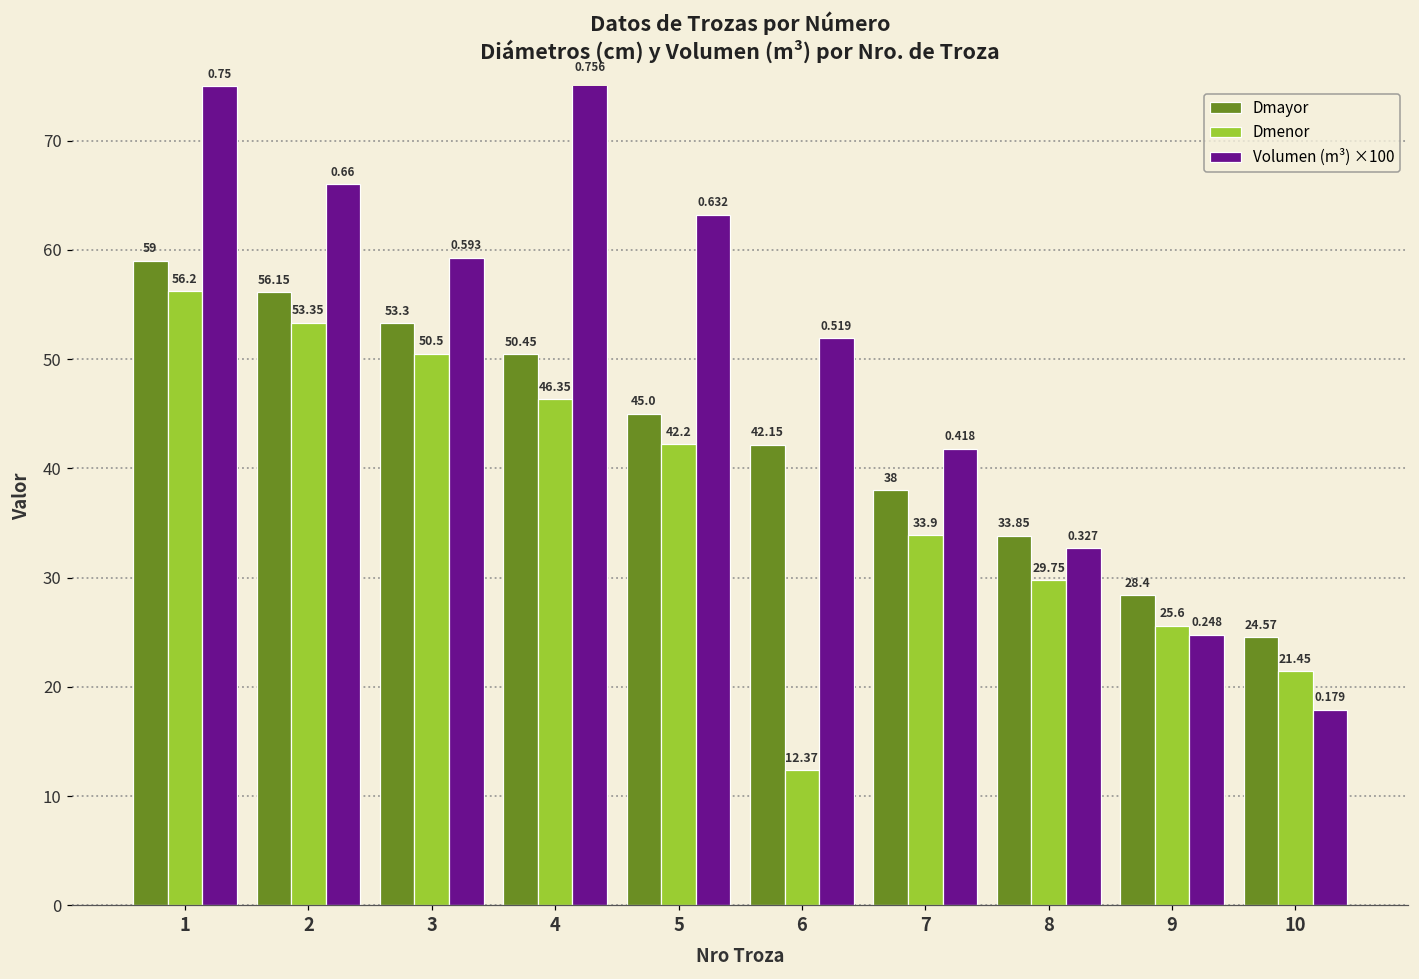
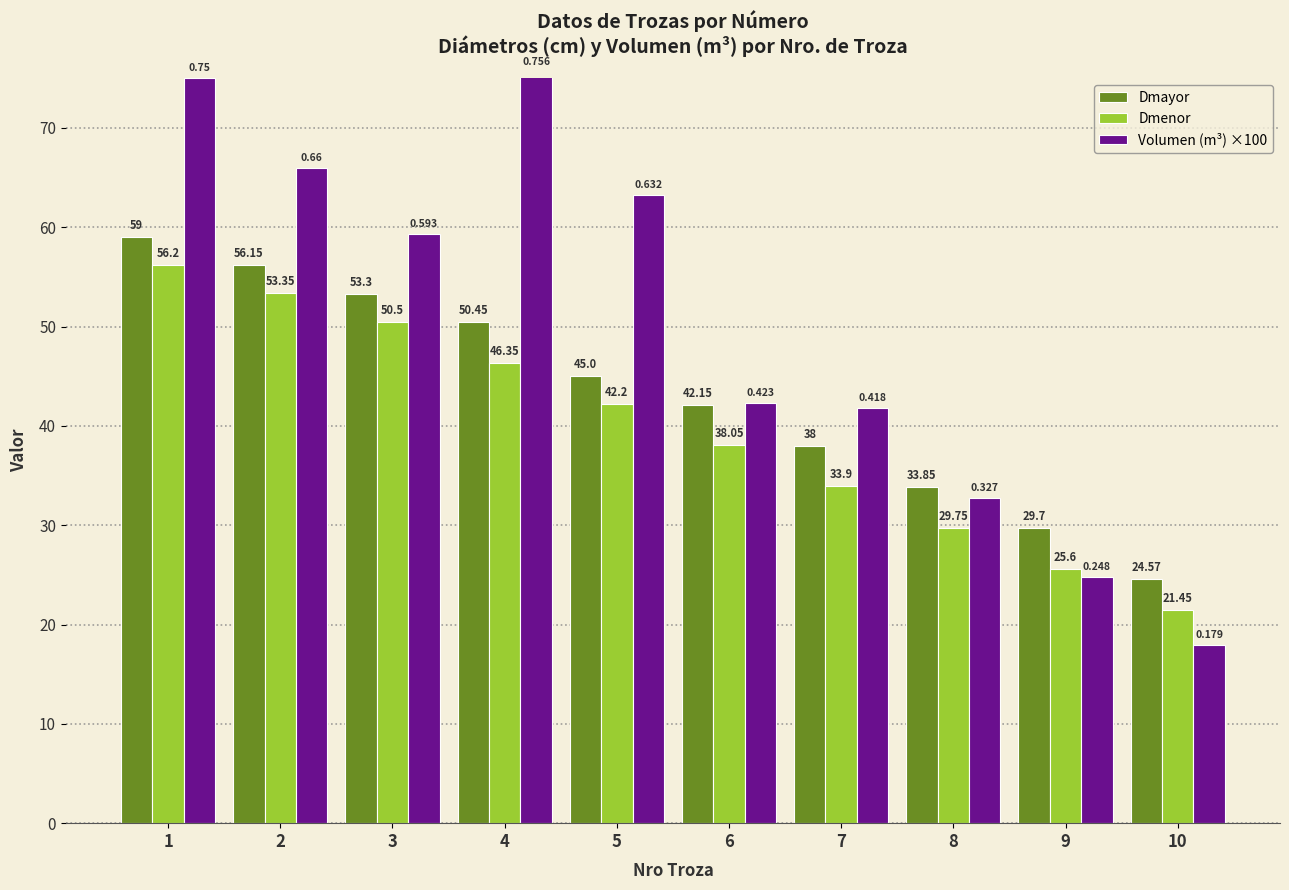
  {
    "Dmayor": {
      "1": 59,
      "2": 56.15,
      "3": 53.3,
      "4": 50.45,
      "5": 45.0,
      "6": 42.15,
      "7": 38,
      "8": 33.85,
-     "9": 28.4,
+     "9": 29.7,
      "10": 24.57
    },
    "Dmenor": {
      "1": 56.2,
      "2": 53.35,
      "3": 50.5,
      "4": 46.35,
      "5": 42.2,
-     "6": 12.37,
+     "6": 38.05,
      "7": 33.9,
      "8": 29.75,
      "9": 25.6,
      "10": 21.45
    },
    "Volumen (m³) ×100": {
-     "6": 0.519
+     "6": 0.423
    }
  }
